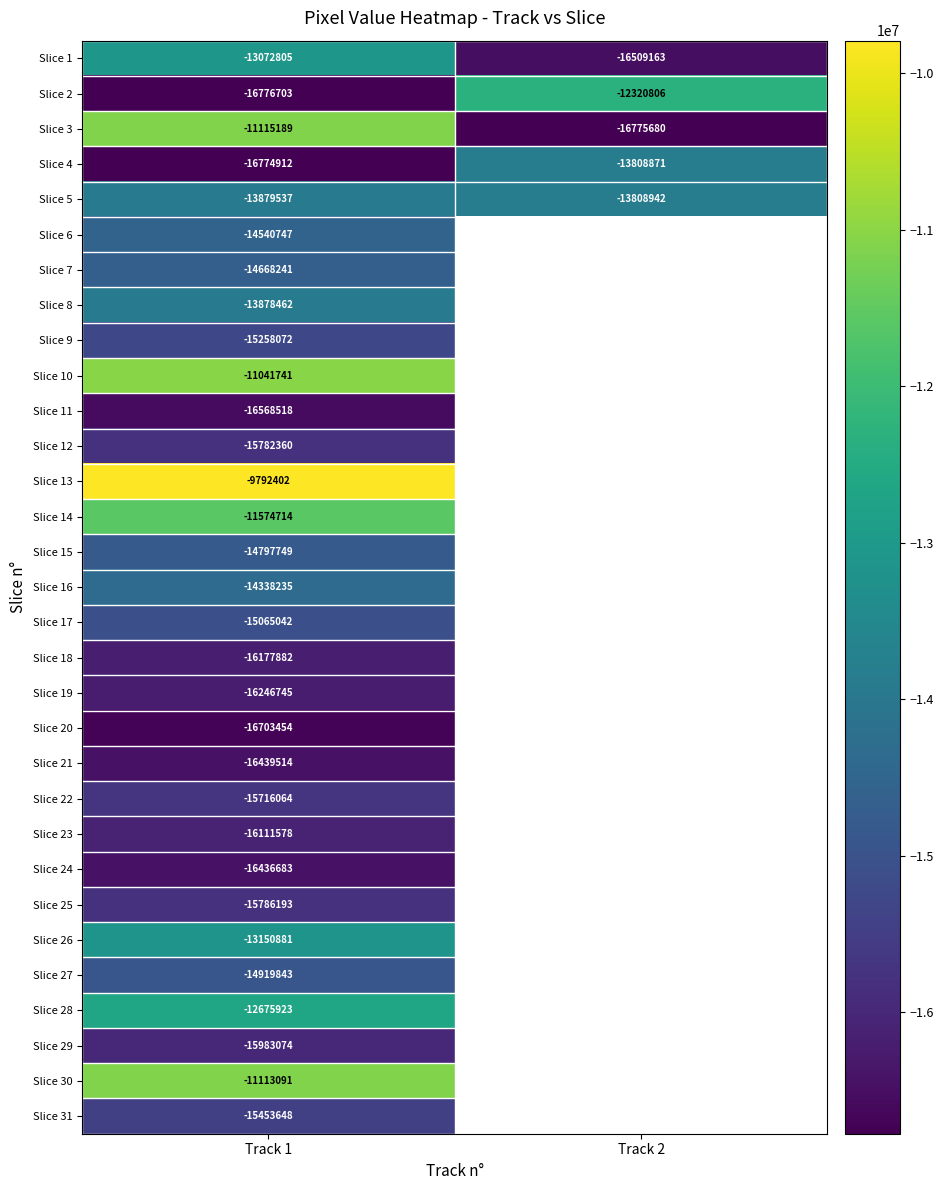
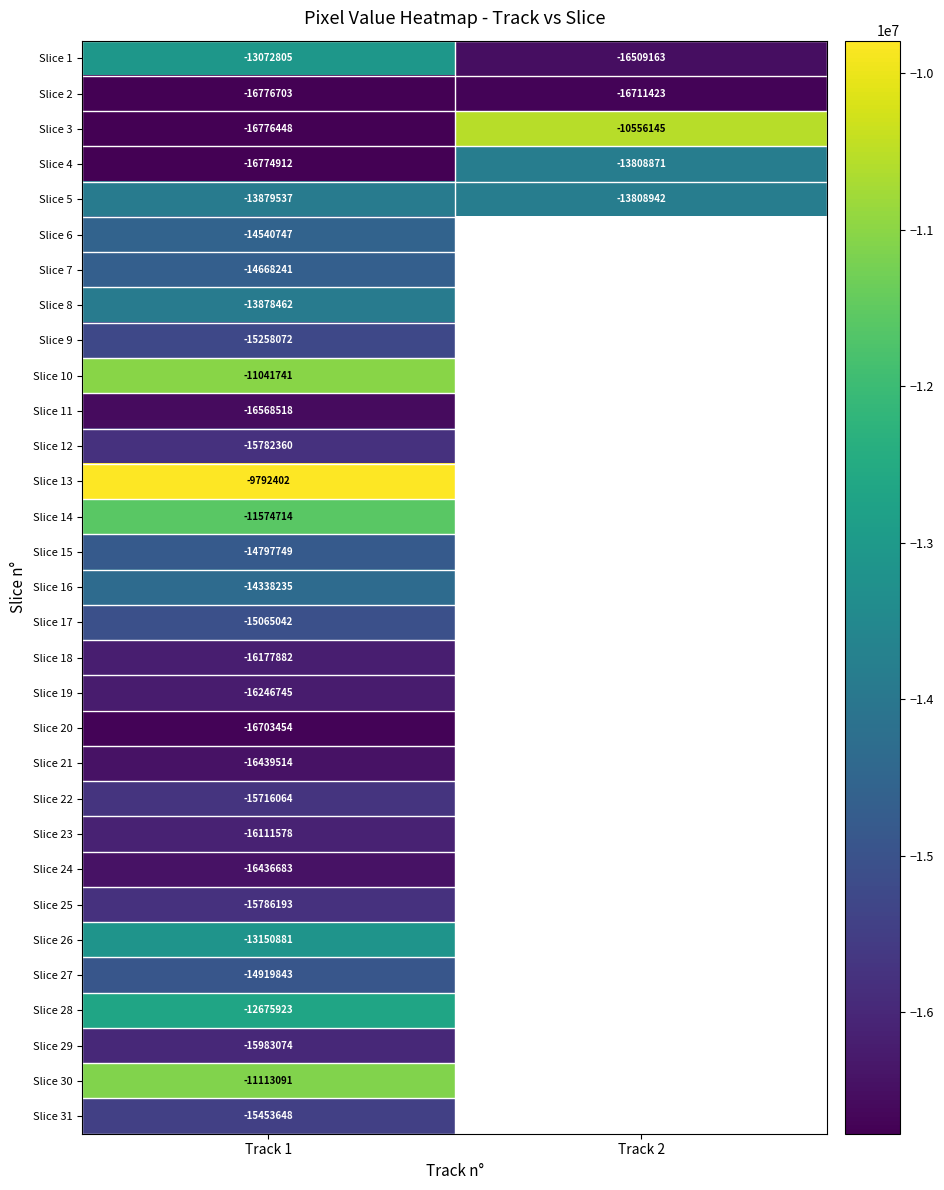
  {
    "Slice 1": {
      "Track 1": -13072805,
      "Track 2": -16509163
    },
    "Slice 2": {
      "Track 1": -16776703,
-     "Track 2": -12320806
+     "Track 2": -16711423
    },
    "Slice 3": {
-     "Track 1": -11115189,
-     "Track 2": -16775680
+     "Track 1": -16776448,
+     "Track 2": -10556145
    },
    "Slice 4": {
      "Track 1": -16774912,
      "Track 2": -13808871
    },
    "Slice 5": {
      "Track 1": -13879537,
      "Track 2": -13808942
    },
    "Slice 6": {
      "Track 1": -14540747
    },
    "Slice 7": {
      "Track 1": -14668241
    },
    "Slice 8": {
      "Track 1": -13878462
    },
    "Slice 9": {
      "Track 1": -15258072
    },
    "Slice 10": {
      "Track 1": -11041741
    },
    "Slice 11": {
      "Track 1": -16568518
    },
    "Slice 12": {
      "Track 1": -15782360
    },
    "Slice 13": {
      "Track 1": -9792402
    },
    "Slice 14": {
      "Track 1": -11574714
    },
    "Slice 15": {
      "Track 1": -14797749
    },
    "Slice 16": {
      "Track 1": -14338235
    },
    "Slice 17": {
      "Track 1": -15065042
    },
    "Slice 18": {
      "Track 1": -16177882
    },
    "Slice 19": {
      "Track 1": -16246745
    },
    "Slice 20": {
      "Track 1": -16703454
    },
    "Slice 21": {
      "Track 1": -16439514
    },
    "Slice 22": {
      "Track 1": -15716064
    },
    "Slice 23": {
      "Track 1": -16111578
    },
    "Slice 24": {
      "Track 1": -16436683
    },
    "Slice 25": {
      "Track 1": -15786193
    },
    "Slice 26": {
      "Track 1": -13150881
    },
    "Slice 27": {
      "Track 1": -14919843
    },
    "Slice 28": {
      "Track 1": -12675923
    },
    "Slice 29": {
      "Track 1": -15983074
    },
    "Slice 30": {
      "Track 1": -11113091
    },
    "Slice 31": {
      "Track 1": -15453648
    }
  }
